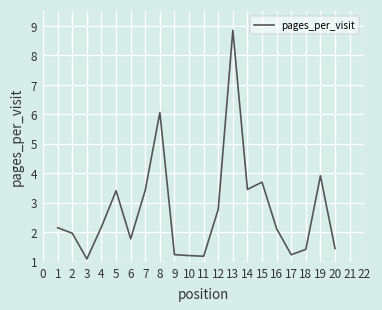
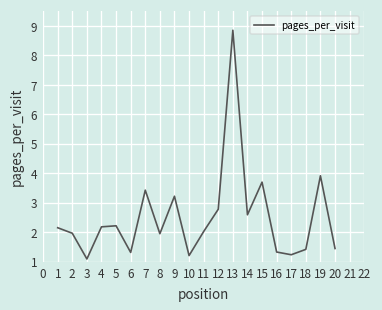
  {
    "1": 2.1,
    "2": 2.0,
    "3": 1.1,
    "4": 2.2,
-   "5": 3.4,
-   "6": 1.8,
+   "5": 2.2,
+   "6": 1.3,
    "7": 3.4,
-   "8": 6.1,
-   "9": 1.2,
+   "8": 1.9,
+   "9": 3.2,
    "10": 1.2,
-   "11": 1.2,
+   "11": 2.0,
    "12": 2.8,
    "13": 8.9,
-   "14": 3.4,
+   "14": 2.6,
    "15": 3.7,
-   "16": 2.1,
+   "16": 1.3,
    "17": 1.2,
    "18": 1.4,
    "19": 3.9,
    "20": 1.4
  }
